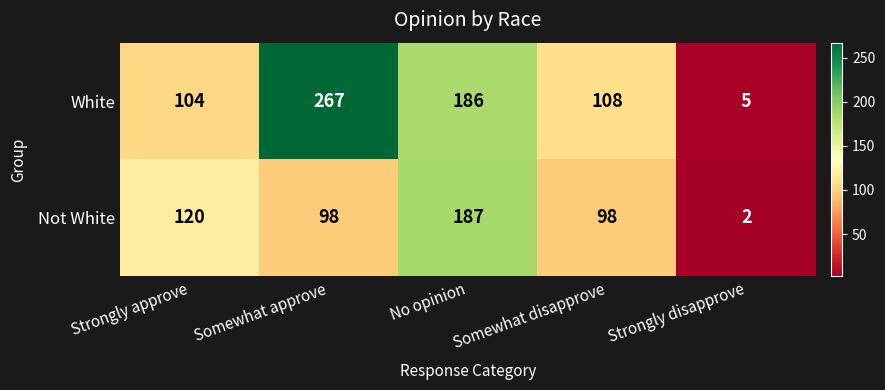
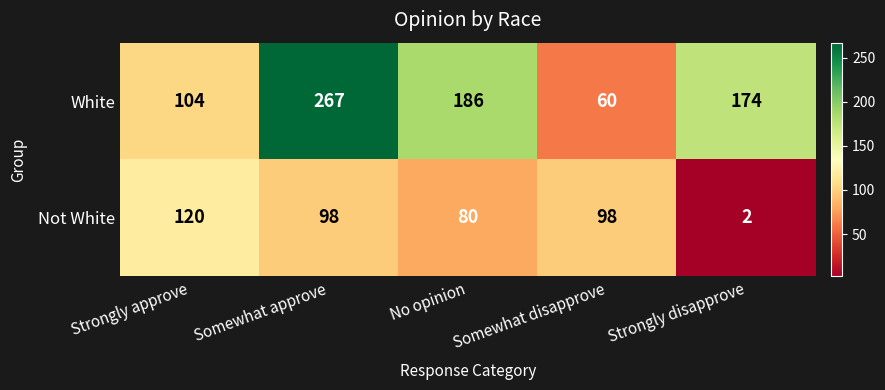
  {
    "White": {
      "Strongly approve": 104,
      "Somewhat approve": 267,
      "No opinion": 186,
-     "Somewhat disapprove": 108,
-     "Strongly disapprove": 5
+     "Somewhat disapprove": 60,
+     "Strongly disapprove": 174
    },
    "Not White": {
      "Strongly approve": 120,
      "Somewhat approve": 98,
-     "No opinion": 187,
+     "No opinion": 80,
      "Somewhat disapprove": 98,
      "Strongly disapprove": 2
    }
  }
